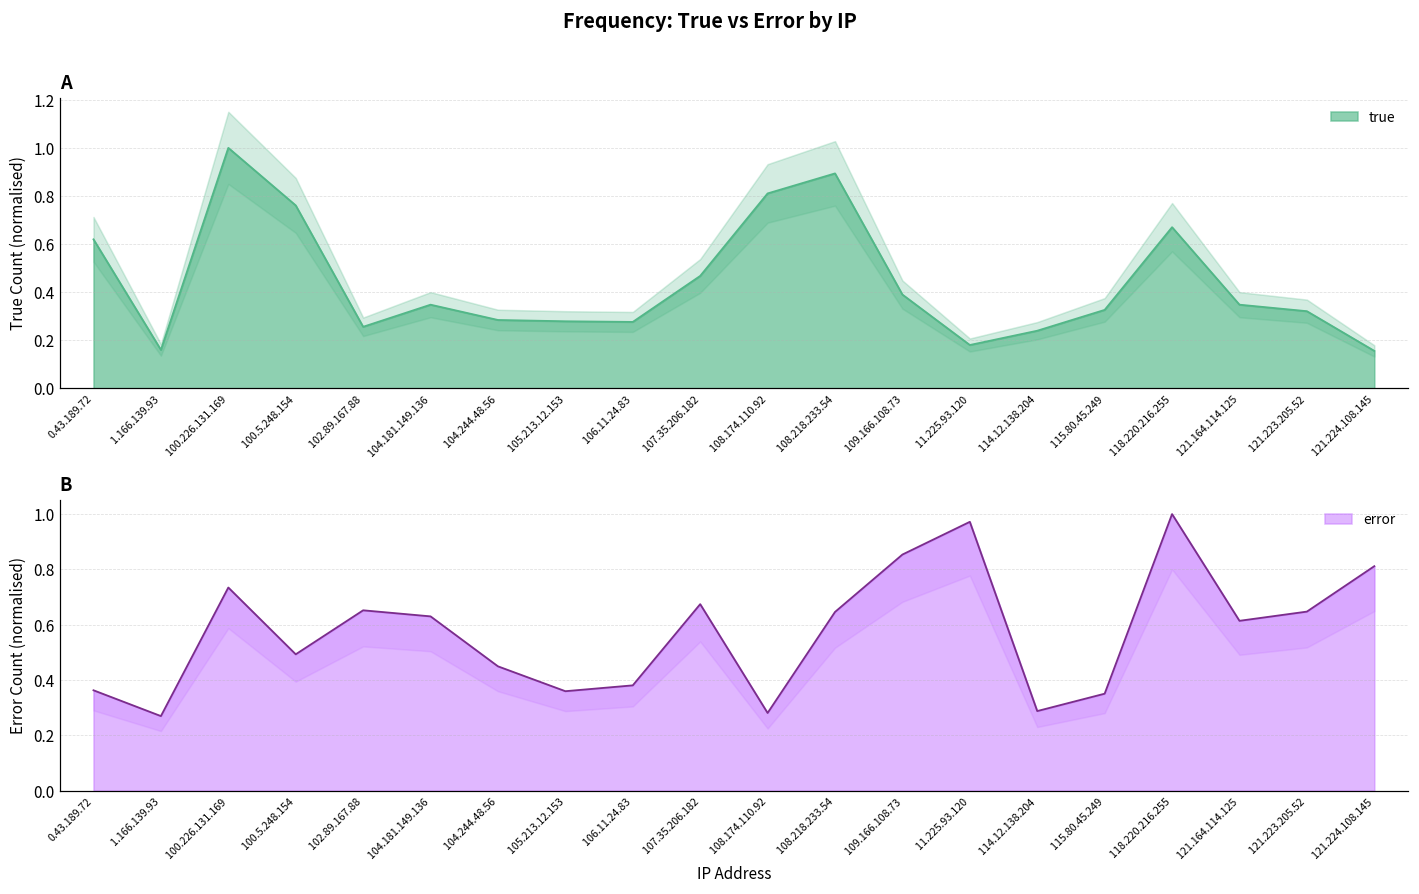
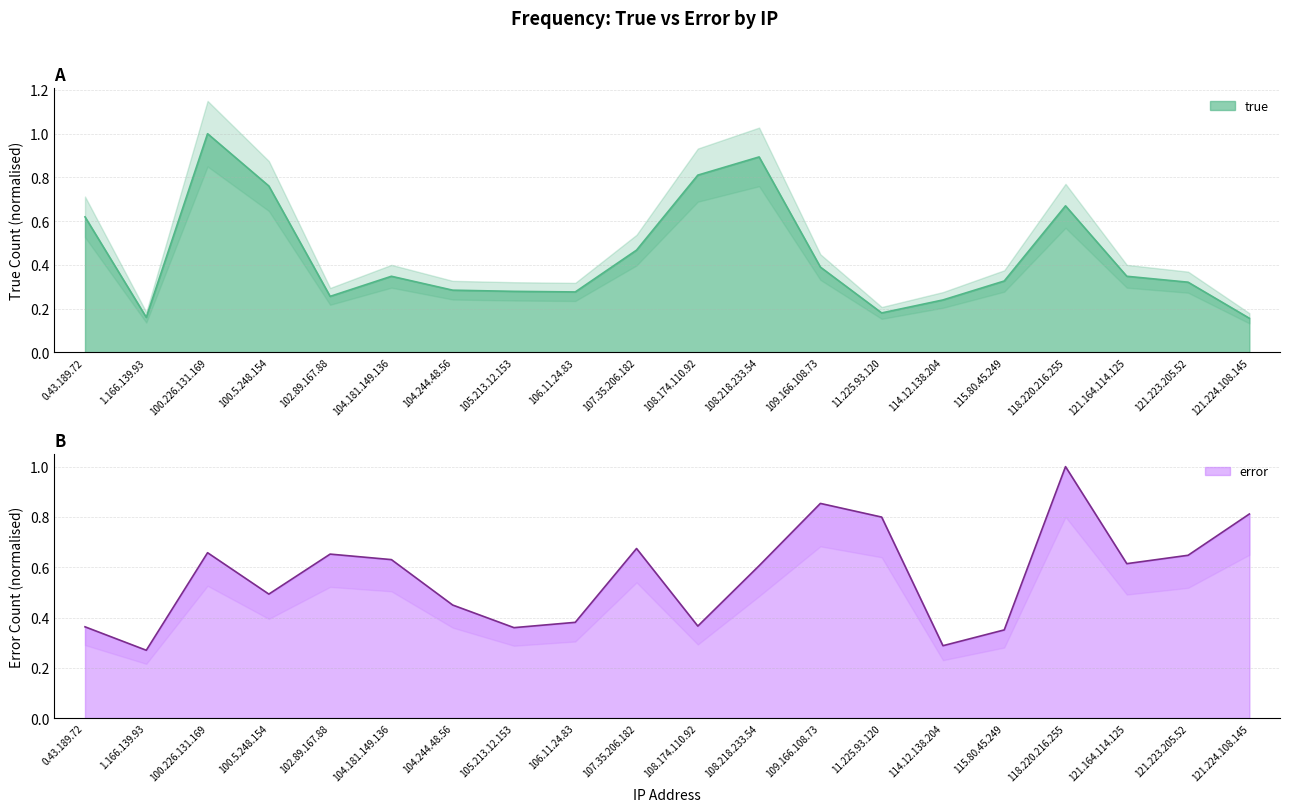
  {
    "B": {
      "0.43.189.72": 0.36,
      "1.166.139.93": 0.27,
-     "100.226.131.169": 0.73,
+     "100.226.131.169": 0.66,
      "100.5.248.154": 0.49,
      "102.89.167.88": 0.65,
      "104.181.149.136": 0.63,
      "104.244.48.56": 0.45,
      "105.213.12.153": 0.36,
      "106.11.24.83": 0.38,
      "107.35.206.182": 0.67,
-     "108.174.110.92": 0.28,
-     "108.218.233.54": 0.65,
+     "108.174.110.92": 0.37,
+     "108.218.233.54": 0.61,
      "109.166.108.73": 0.85,
-     "11.225.93.120": 0.97,
+     "11.225.93.120": 0.80,
      "114.12.138.204": 0.29,
      "115.80.45.249": 0.35,
      "118.220.216.255": 1.00,
      "121.164.114.125": 0.61,
      "121.223.205.52": 0.65,
      "121.224.108.145": 0.81
    }
  }
